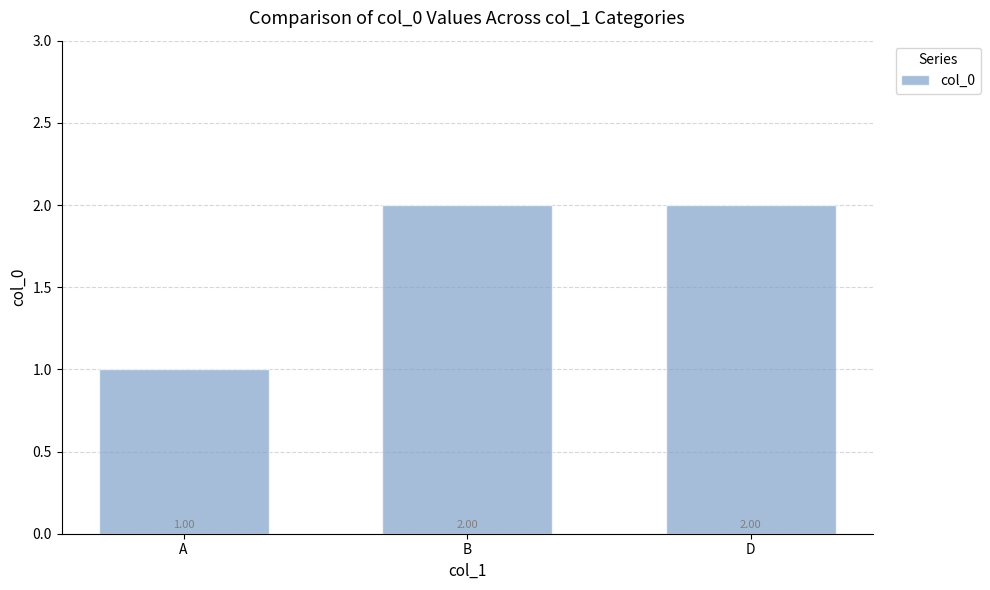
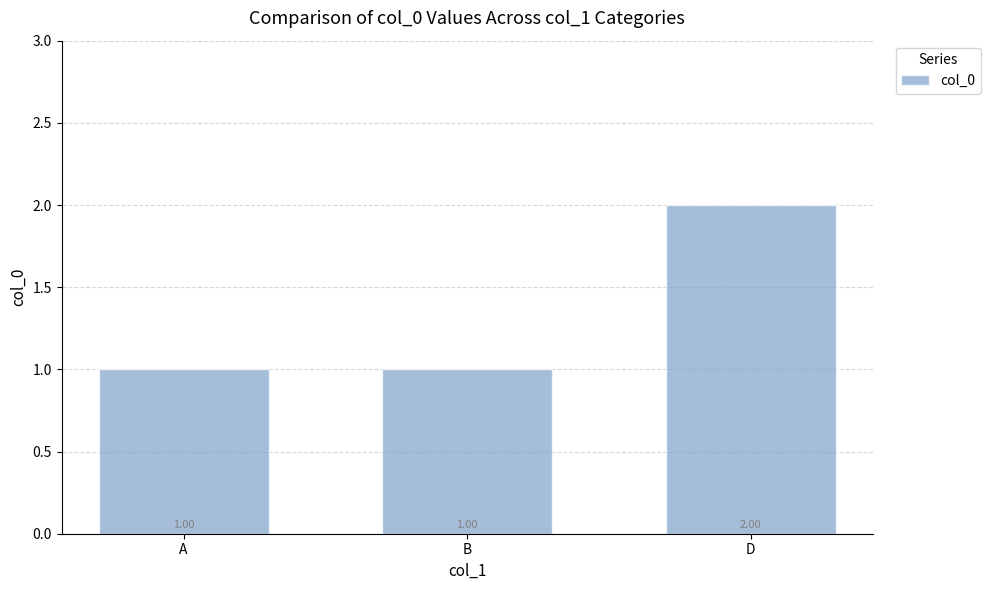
  {
    "A": 1.00,
-   "B": 2.00,
+   "B": 1.00,
    "D": 2.00
  }
